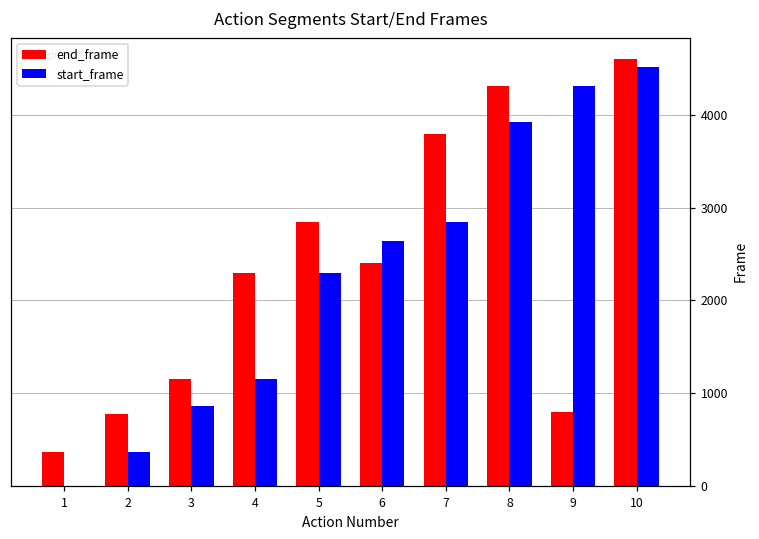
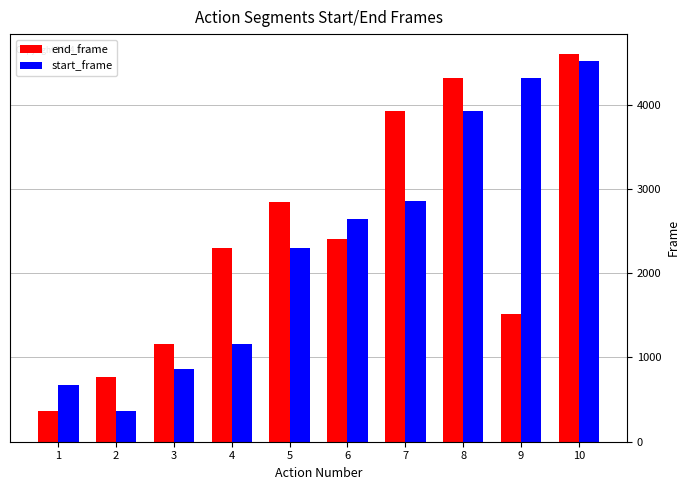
  {
    "end_frame": {
      "1": 400,
      "2": 800,
      "3": 1200,
      "4": 2300,
      "5": 2800,
      "6": 2400,
-     "7": 3800,
+     "7": 3900,
      "8": 4300,
-     "9": 800,
+     "9": 1500,
      "10": 4600
    },
    "start_frame": {
-     "1": 0,
+     "1": 700,
      "2": 400,
      "3": 900,
      "4": 1200,
      "5": 2300,
      "6": 2600,
      "7": 2900,
      "8": 3900,
      "9": 4300,
      "10": 4500
    }
  }
